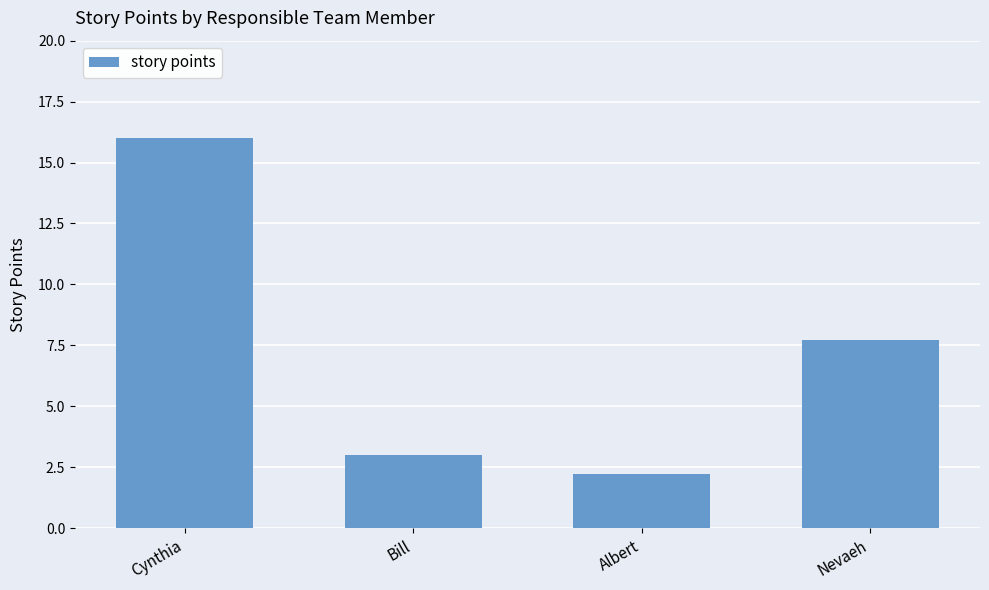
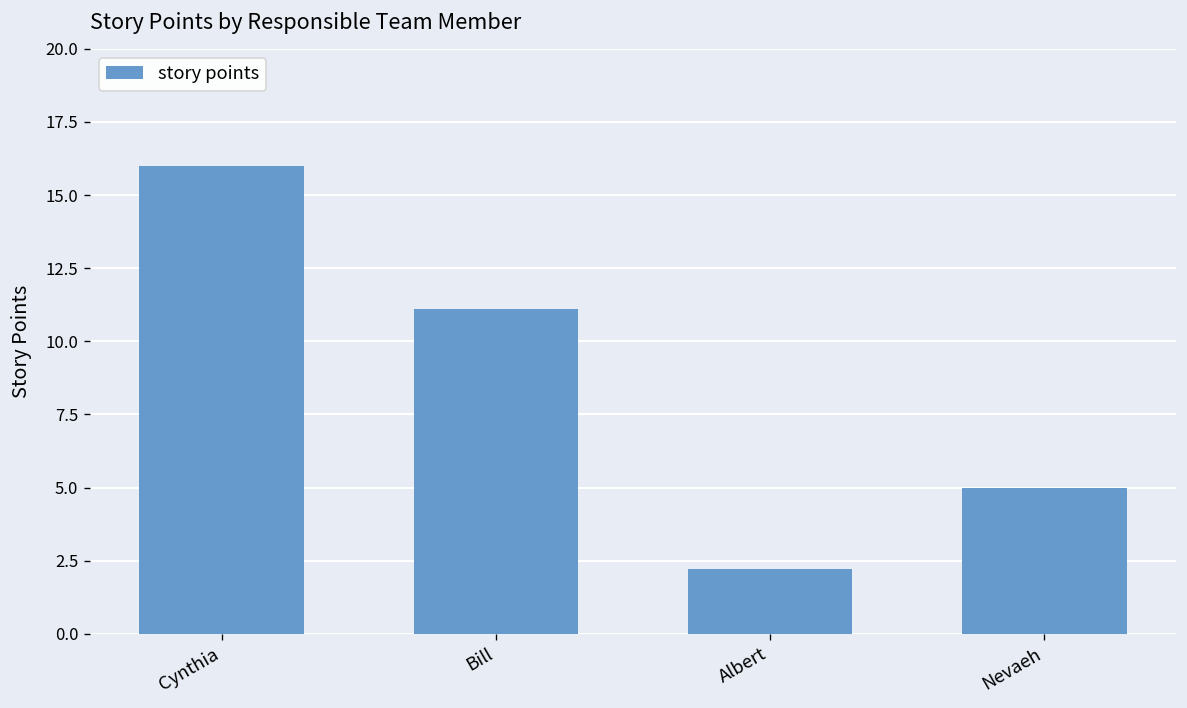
  {
    "Cynthia": 16.0,
-   "Bill": 3.0,
+   "Bill": 11.1,
    "Albert": 2.2,
-   "Nevaeh": 7.7
+   "Nevaeh": 5.0
  }
